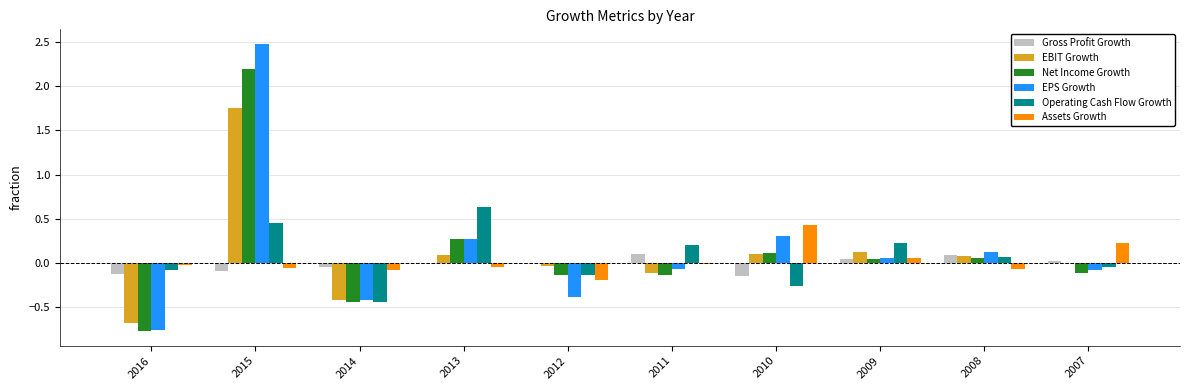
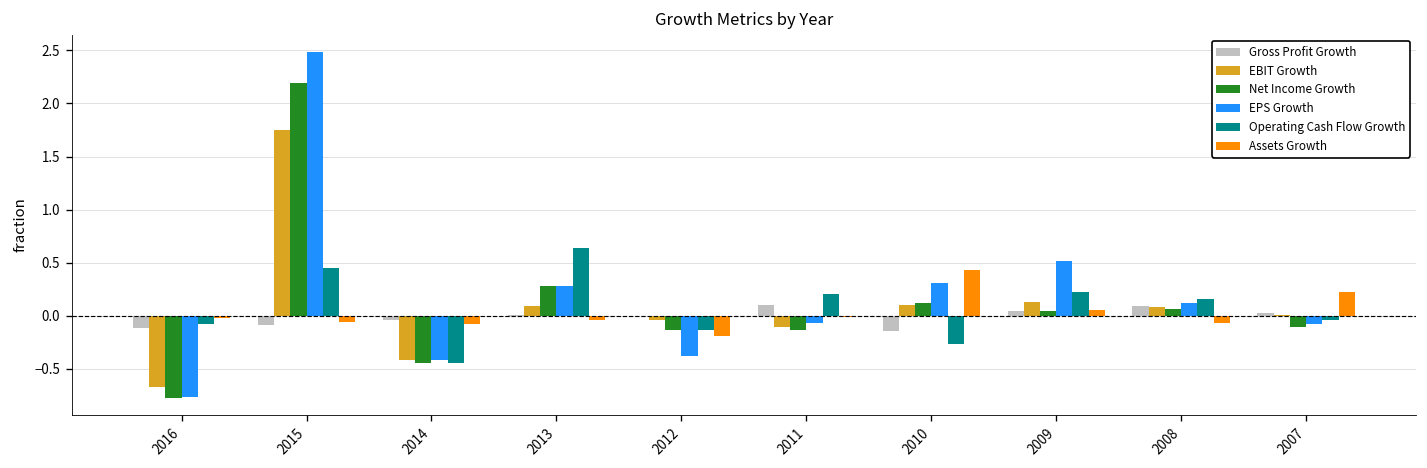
  {
    "Gross Profit Growth": {
      "2016": -0.1,
      "2015": -0.1,
      "2014": 0.0,
      "2011": 0.1,
      "2010": -0.1,
      "2009": 0.0,
      "2008": 0.1
    },
    "Net Income Growth": {
      "2016": -0.8,
      "2015": 2.2,
      "2014": -0.4,
      "2013": 0.3,
      "2012": -0.1,
      "2011": -0.1,
      "2010": 0.1,
      "2009": 0.0,
      "2008": 0.1,
      "2007": -0.1
    },
    "EPS Growth": {
      "2016": -0.8,
      "2015": 2.5,
      "2014": -0.4,
      "2013": 0.3,
      "2012": -0.4,
      "2011": -0.1,
      "2010": 0.3,
-     "2009": 0.1,
+     "2009": 0.5,
      "2008": 0.1,
      "2007": -0.1
    },
    "Operating Cash Flow Growth": {
      "2016": -0.1,
      "2015": 0.4,
      "2014": -0.4,
      "2013": 0.6,
      "2012": -0.1,
      "2011": 0.2,
      "2010": -0.3,
      "2009": 0.2,
-     "2008": 0.1,
+     "2008": 0.2,
      "2007": 0.0
    }
  }
